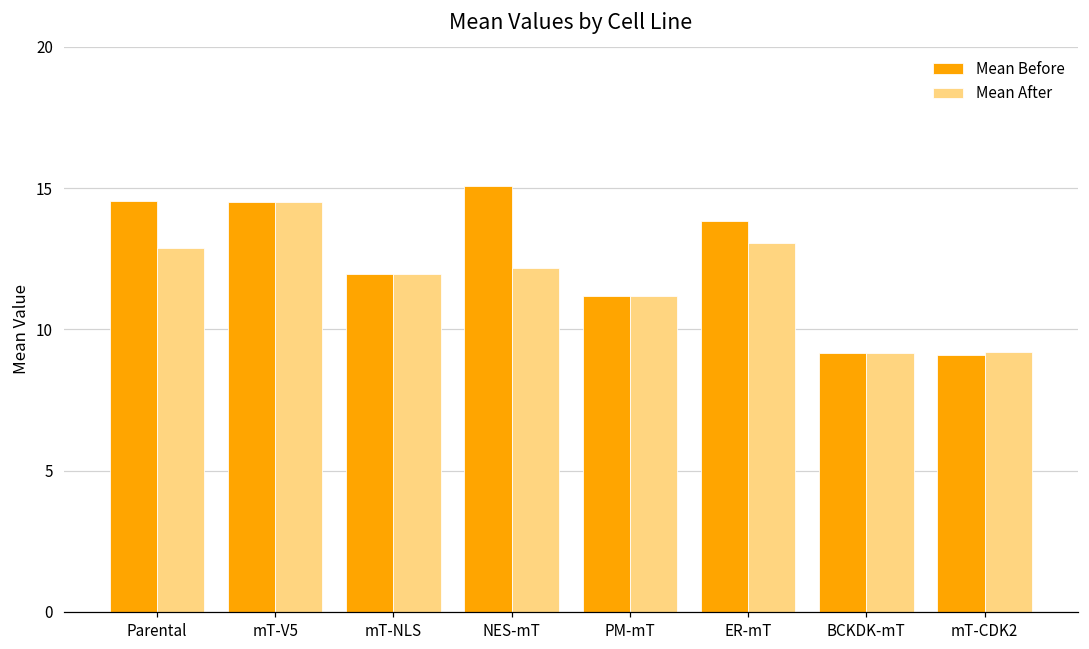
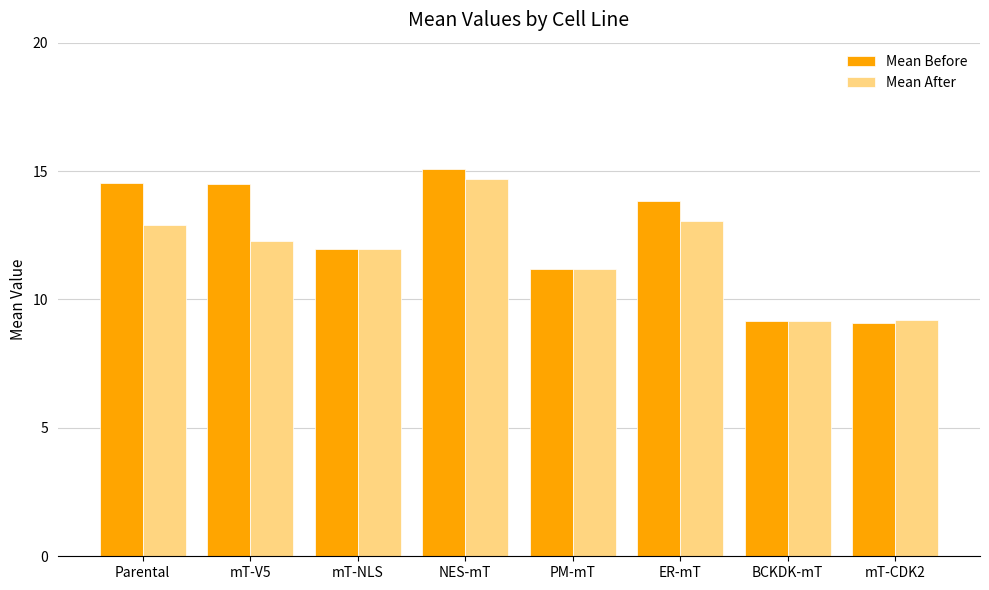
  {
    "Mean Before": {
      "Parental": 14.5,
      "mT-V5": 14.5,
      "mT-NLS": 12.0,
      "NES-mT": 15.1,
      "PM-mT": 11.2,
      "ER-mT": 13.8,
      "BCKDK-mT": 9.2,
      "mT-CDK2": 9.1
    },
    "Mean After": {
      "Parental": 12.9,
-     "mT-V5": 14.5,
+     "mT-V5": 12.3,
      "mT-NLS": 12.0,
-     "NES-mT": 12.2,
+     "NES-mT": 14.7,
      "PM-mT": 11.2,
      "ER-mT": 13.1,
      "BCKDK-mT": 9.2,
      "mT-CDK2": 9.2
    }
  }
